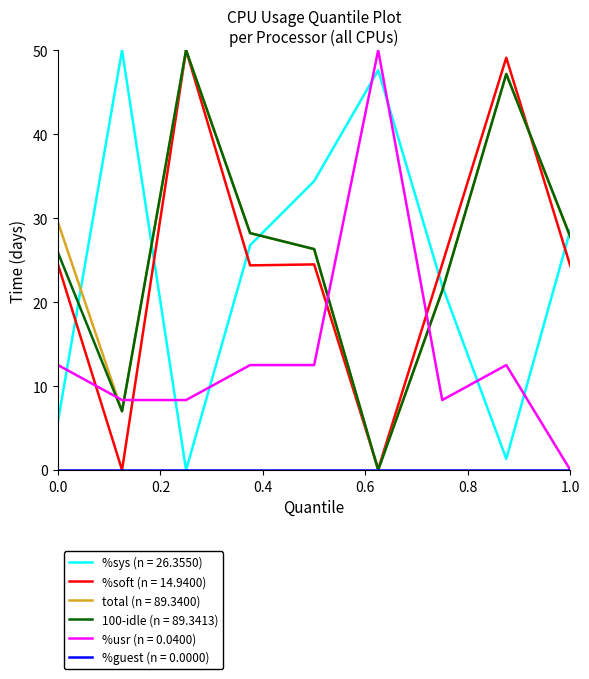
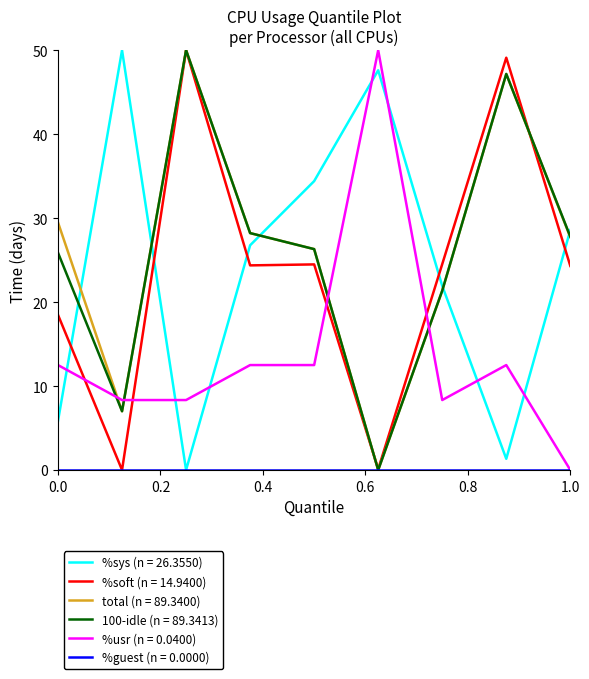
  {
    "%sys (n = 26.3550)": {
      "0.0": 6,
      "1.0": 29
    },
    "%soft (n = 14.9400)": {
-     "0.0": 24,
+     "0.0": 18,
      "1.0": 24
    },
    "total (n = 89.3400)": {
      "0.0": 29
    },
    "100-idle (n = 89.3413)": {
      "0.0": 26
    },
    "%usr (n = 0.0400)": {
      "0.0": 13
    },
    "%guest (n = 0.0000)": {
      "0.0": 0
    }
  }
